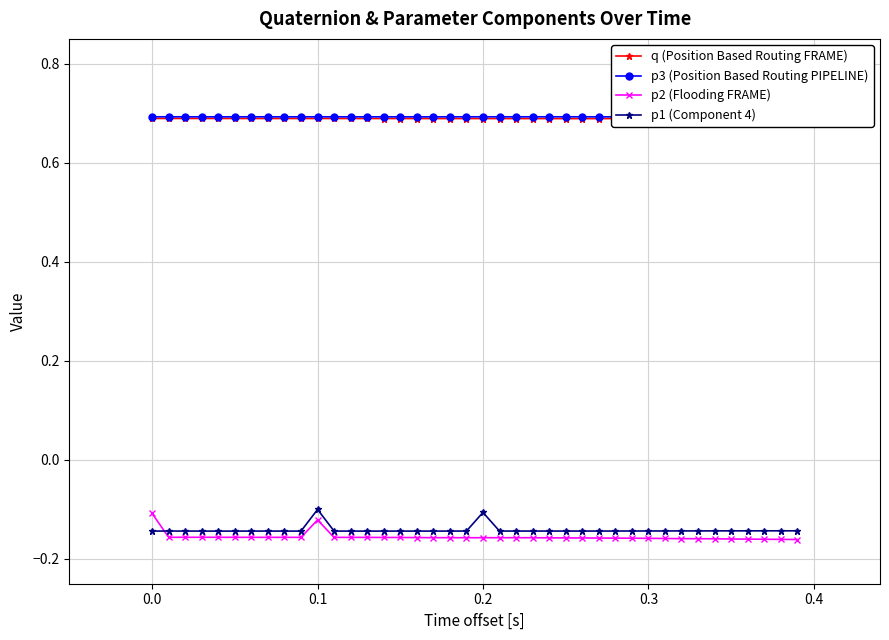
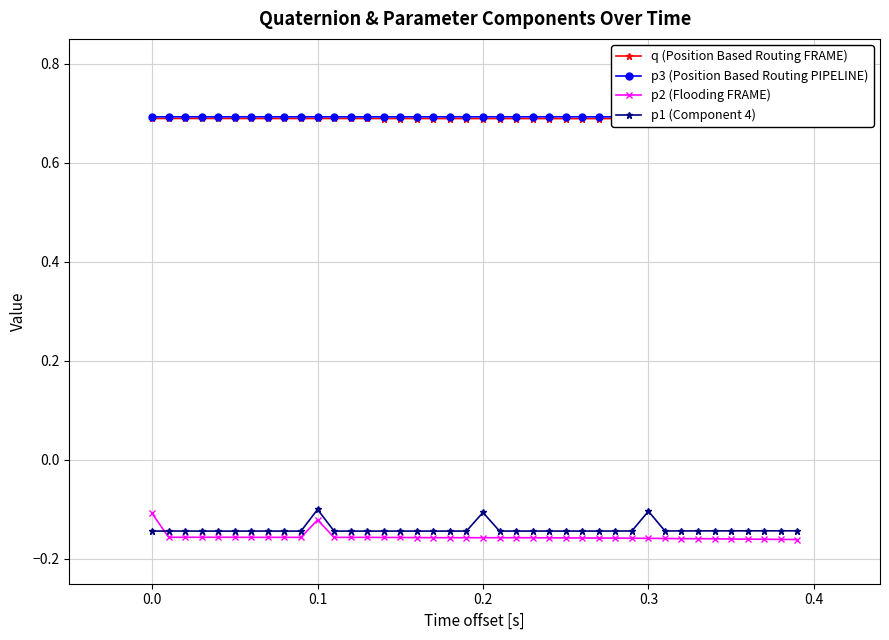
  {
    "p2 (Flooding FRAME)": {
      "0.0": -0.11,
      "0.1": -0.12,
      "0.2": -0.16,
      "0.3": -0.16
    },
    "p1 (Component 4)": {
      "0.0": -0.14,
      "0.1": -0.10,
      "0.2": -0.11,
-     "0.3": -0.14
+     "0.3": -0.10
    }
  }
